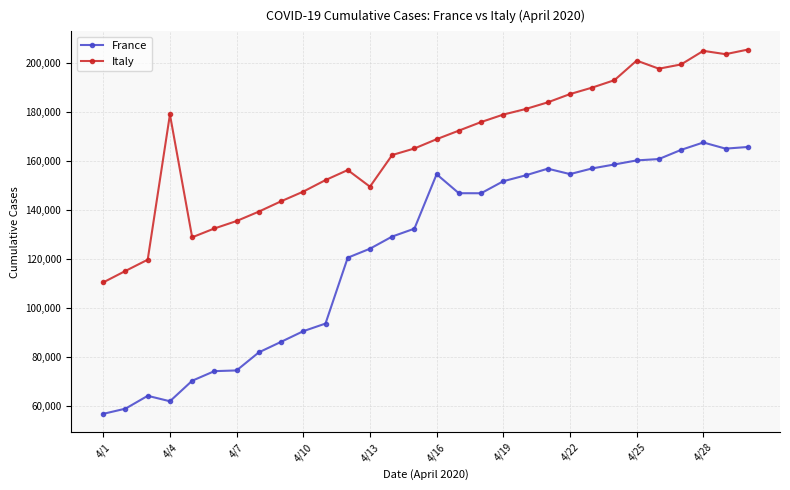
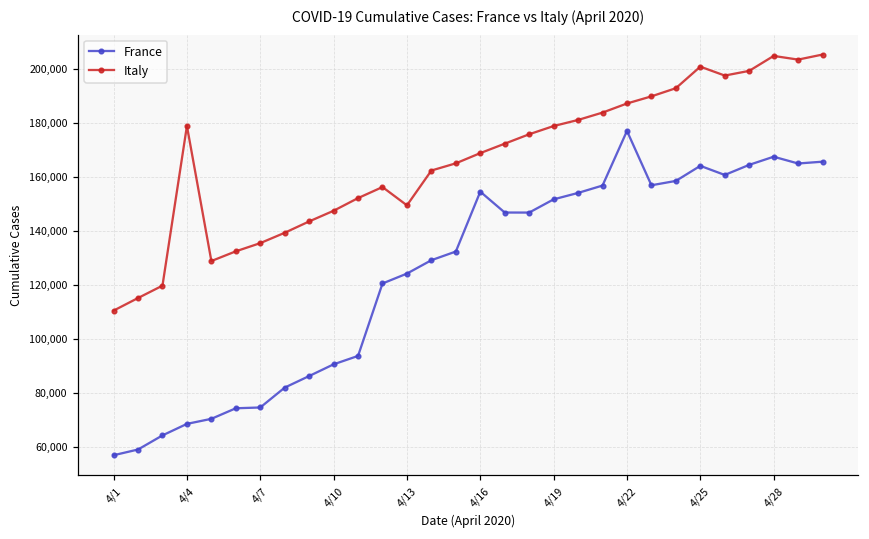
  {
    "France": {
      "4/1": "57,000",
-     "4/4": "62,000",
+     "4/4": "69,000",
      "4/7": "75,000",
      "4/10": "91,000",
      "4/13": "124,000",
      "4/16": "155,000",
      "4/19": "152,000",
-     "4/22": "155,000",
-     "4/25": "160,000",
+     "4/22": "177,000",
+     "4/25": "164,000",
      "4/28": "168,000"
    },
    "Italy": {
      "4/1": "111,000",
      "4/4": "179,000",
      "4/7": "136,000",
      "4/10": "148,000",
      "4/13": "150,000",
      "4/16": "169,000",
      "4/19": "179,000",
      "4/22": "187,000",
      "4/25": "201,000",
      "4/28": "205,000"
    }
  }
